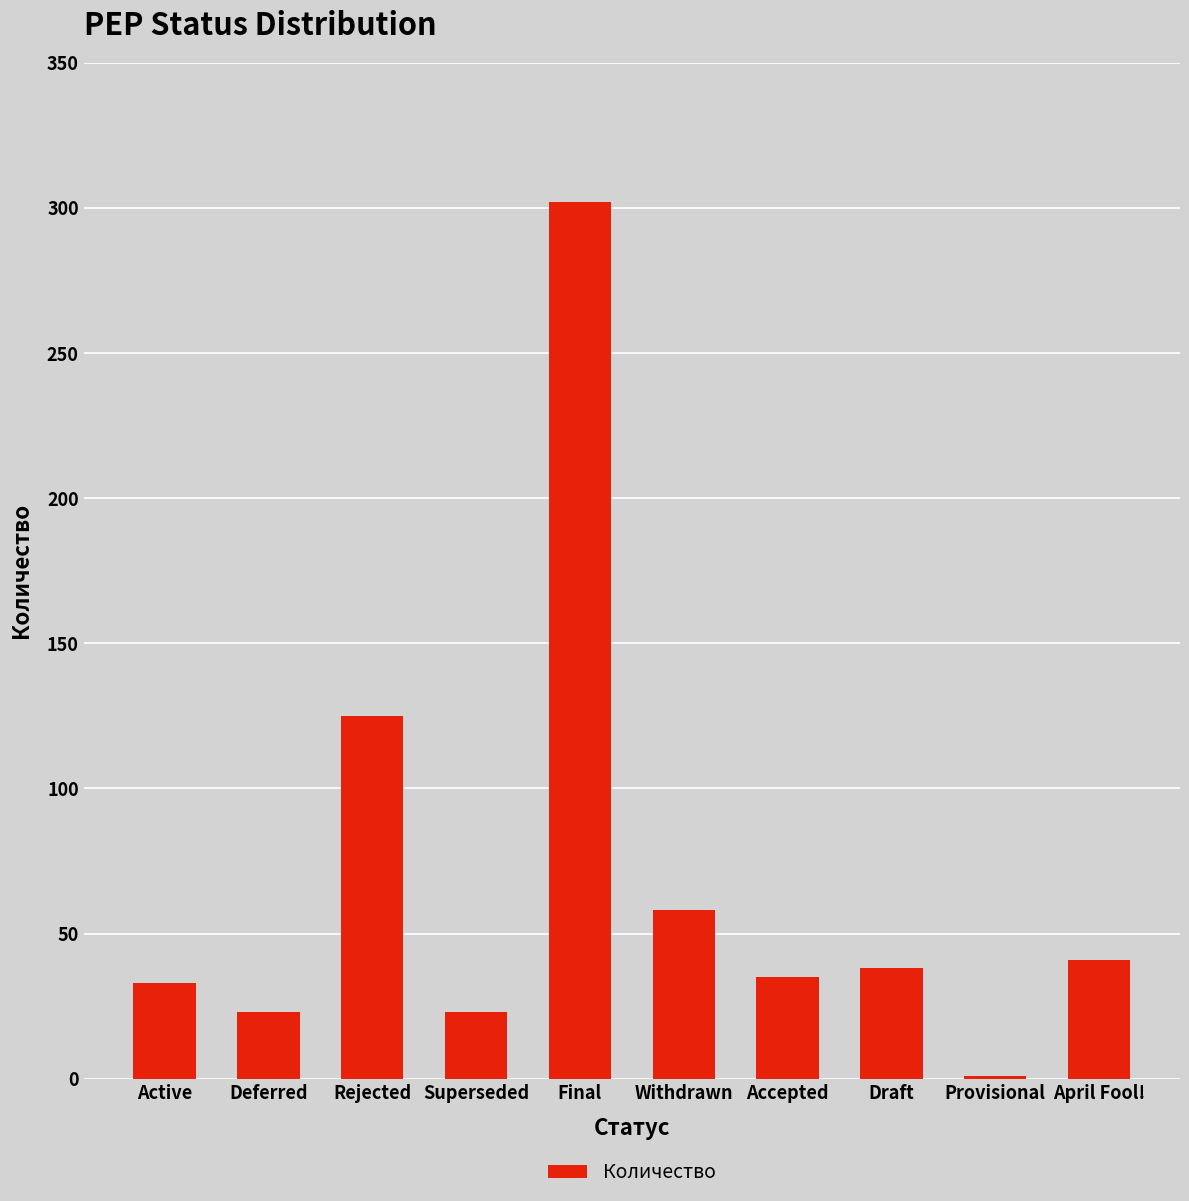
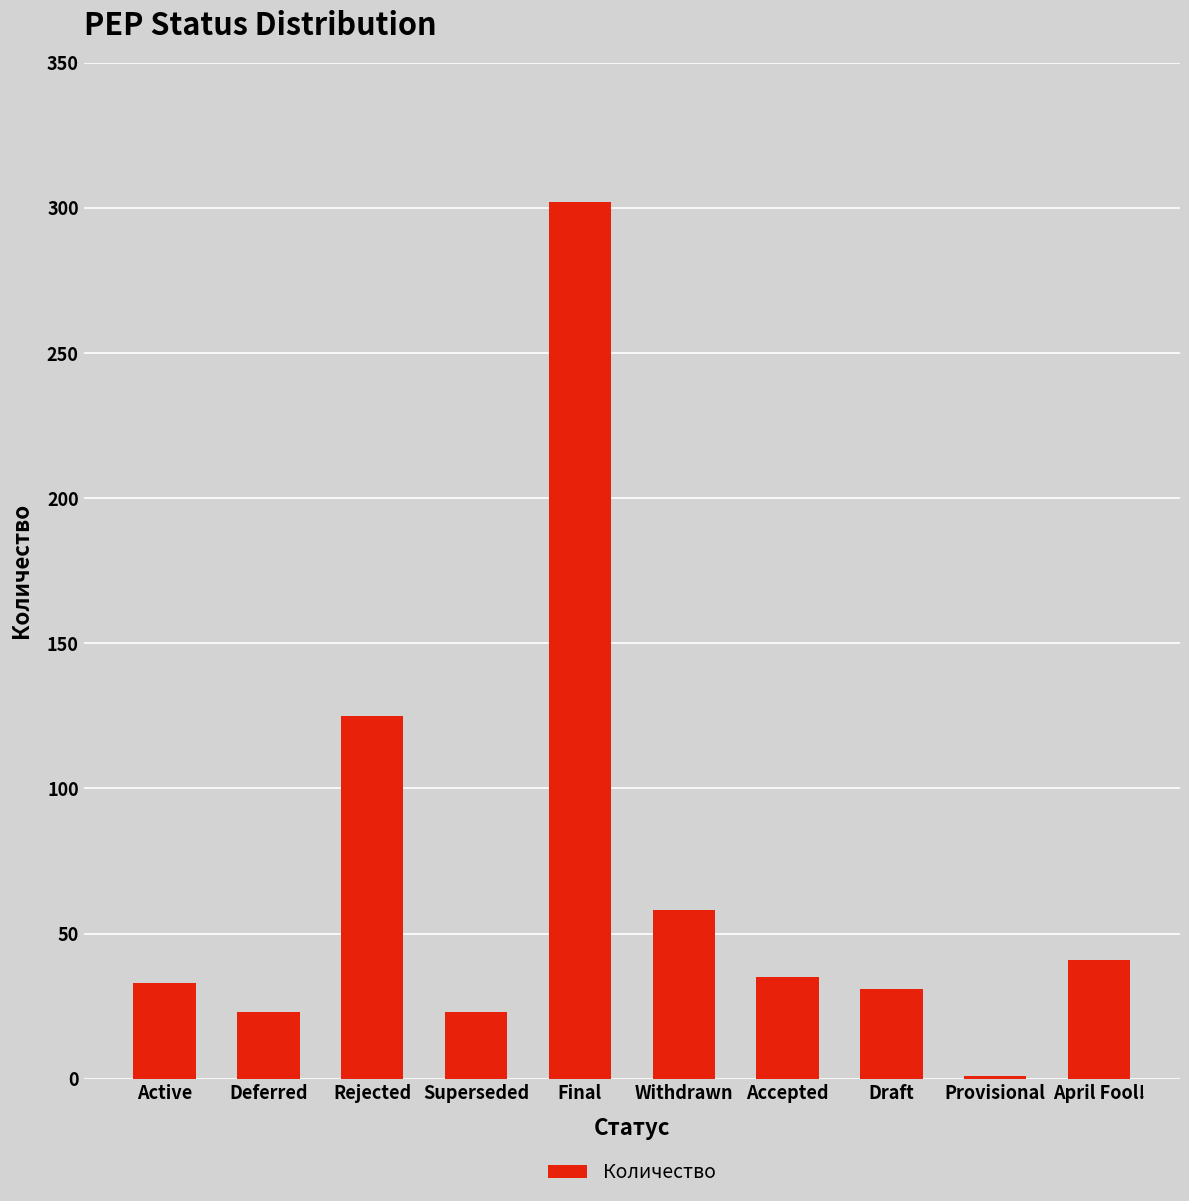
  {
    "Active": 33,
    "Deferred": 23,
    "Rejected": 125,
    "Superseded": 23,
    "Final": 302,
    "Withdrawn": 58,
    "Accepted": 35,
-   "Draft": 38,
+   "Draft": 31,
    "Provisional": 1,
    "April Fool!": 41
  }
